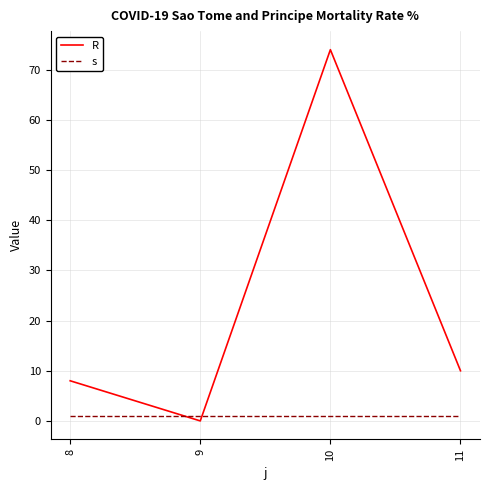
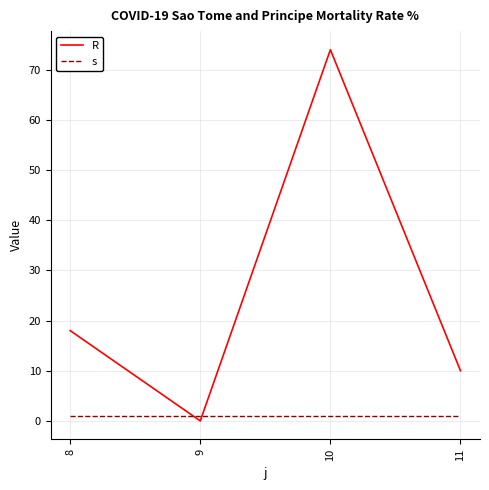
  {
    "R": {
-     "8": 8,
+     "8": 18,
      "9": 0,
      "10": 74,
      "11": 10
    },
    "s": {
      "8": 1,
      "9": 1,
      "10": 1,
      "11": 1
    }
  }
